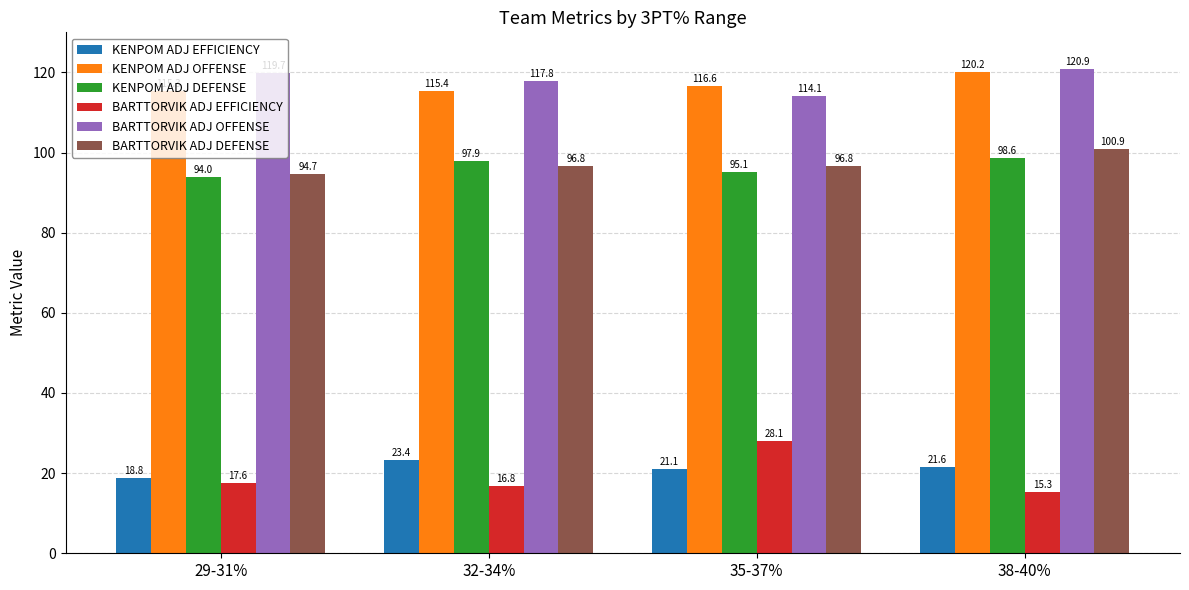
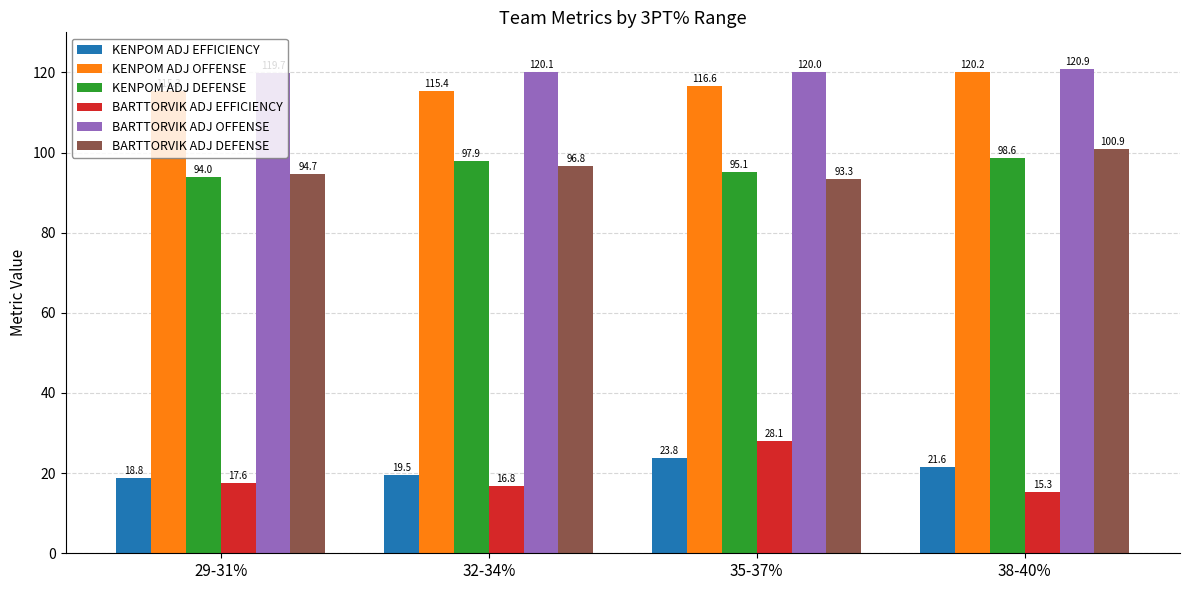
  {
    "KENPOM ADJ EFFICIENCY": {
      "29-31%": 18.8,
-     "32-34%": 23.4,
-     "35-37%": 21.1,
+     "32-34%": 19.5,
+     "35-37%": 23.8,
      "38-40%": 21.6
    },
    "KENPOM ADJ OFFENSE": {
      "32-34%": 115.4,
      "35-37%": 116.6,
      "38-40%": 120.2
    },
    "KENPOM ADJ DEFENSE": {
      "29-31%": 94.0,
      "32-34%": 97.9,
      "35-37%": 95.1,
      "38-40%": 98.6
    },
    "BARTTORVIK ADJ EFFICIENCY": {
      "29-31%": 17.6,
      "32-34%": 16.8,
      "35-37%": 28.1,
      "38-40%": 15.3
    },
    "BARTTORVIK ADJ OFFENSE": {
-     "32-34%": 117.8,
-     "35-37%": 114.1,
+     "32-34%": 120.1,
+     "35-37%": 120.0,
      "38-40%": 120.9
    },
    "BARTTORVIK ADJ DEFENSE": {
      "29-31%": 94.7,
      "32-34%": 96.8,
-     "35-37%": 96.8,
+     "35-37%": 93.3,
      "38-40%": 100.9
    }
  }
